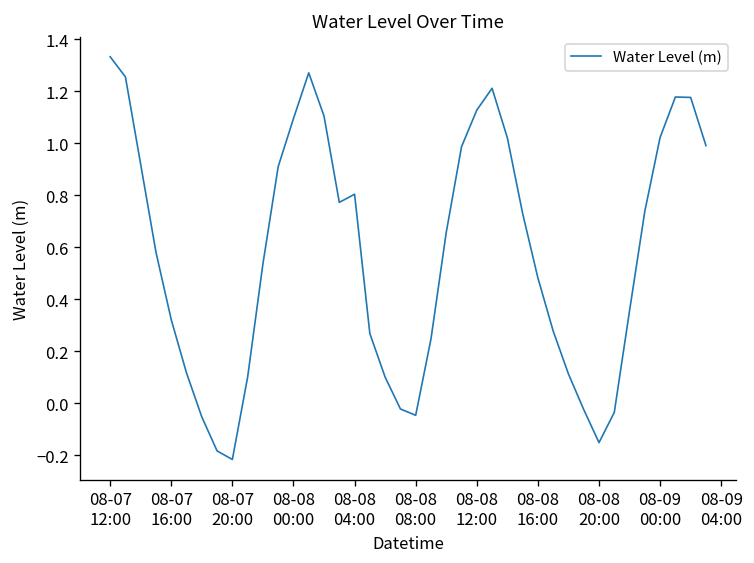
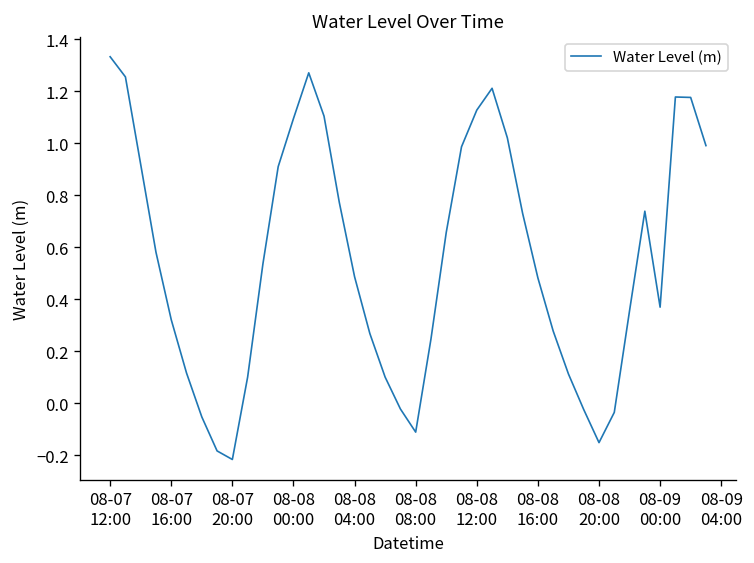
  {
    "08-07 12:00": 1.33,
    "08-07 16:00": 0.32,
    "08-07 20:00": -0.22,
    "08-08 00:00": 1.10,
-   "08-08 04:00": 0.80,
-   "08-08 08:00": -0.05,
+   "08-08 04:00": 0.49,
+   "08-08 08:00": -0.11,
    "08-08 12:00": 1.13,
    "08-08 16:00": 0.48,
    "08-08 20:00": -0.15,
-   "08-09 00:00": 1.02
+   "08-09 00:00": 0.37
  }
